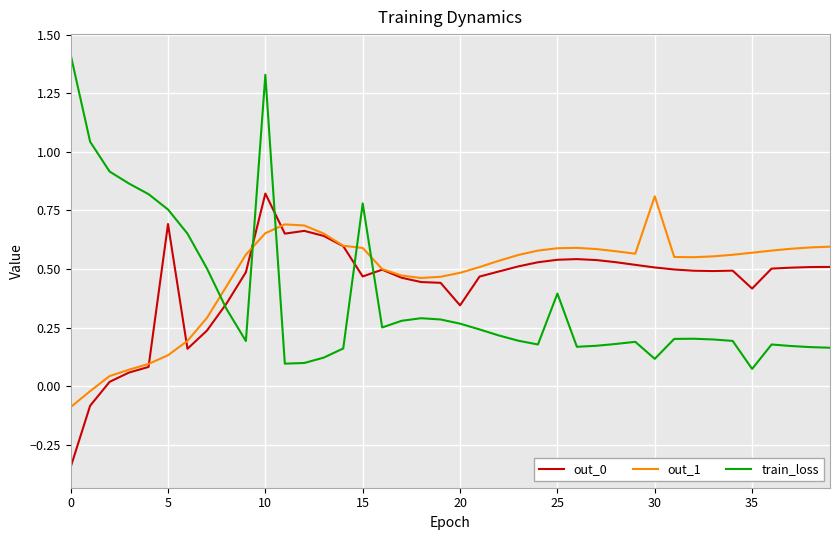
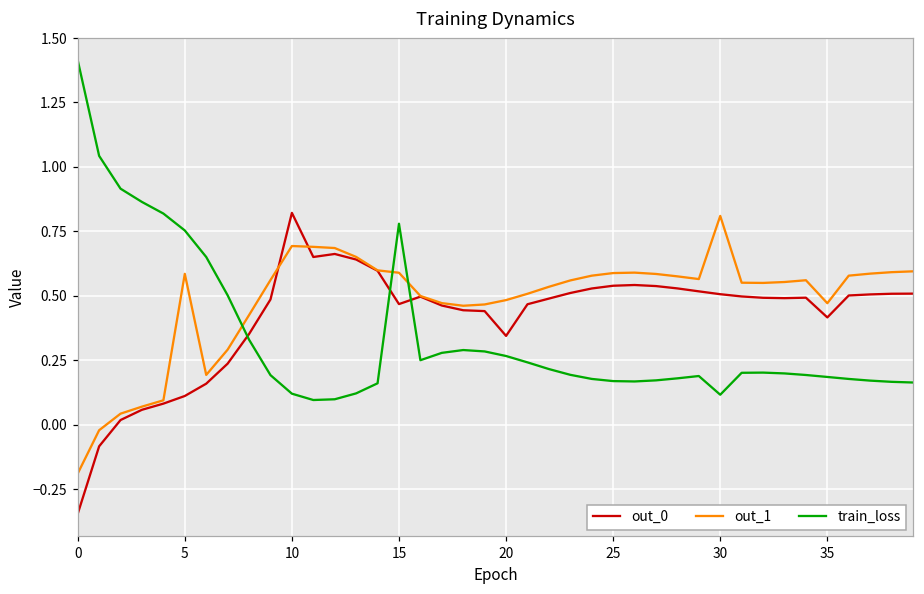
  {
    "out_0": {
      "0": -0.35,
-     "5": 0.69,
+     "5": 0.11,
      "10": 0.82,
      "15": 0.47,
      "20": 0.34,
      "25": 0.54,
      "30": 0.51,
      "35": 0.42
    },
    "out_1": {
-     "0": -0.09,
-     "5": 0.13,
-     "10": 0.65,
+     "0": -0.19,
+     "5": 0.59,
+     "10": 0.69,
      "15": 0.59,
      "20": 0.48,
      "25": 0.59,
      "30": 0.81,
-     "35": 0.57
+     "35": 0.47
    },
    "train_loss": {
      "0": 1.41,
      "5": 0.75,
-     "10": 1.33,
+     "10": 0.12,
      "15": 0.78,
      "20": 0.27,
-     "25": 0.40,
+     "25": 0.17,
      "30": 0.12,
-     "35": 0.07
+     "35": 0.19
    }
  }
